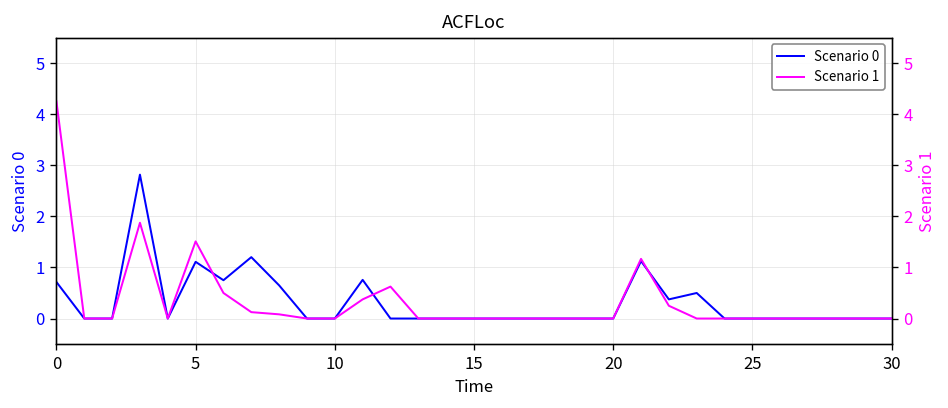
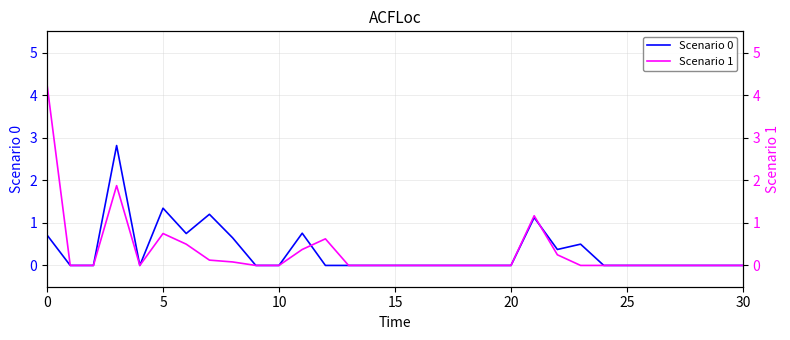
  {
    "Scenario 0": {
      "0": 0.7,
-     "5": 1.1,
+     "5": 1.3,
      "10": 0.0,
      "15": 0.0,
      "20": 0.0,
      "25": 0.0,
      "30": 0.0
    },
    "Scenario 1": {
      "0": 4.3,
-     "5": 1.5,
+     "5": 0.8,
      "10": 0.0,
      "15": 0.0,
      "20": 0.0,
      "25": 0.0,
      "30": 0.0
    }
  }
